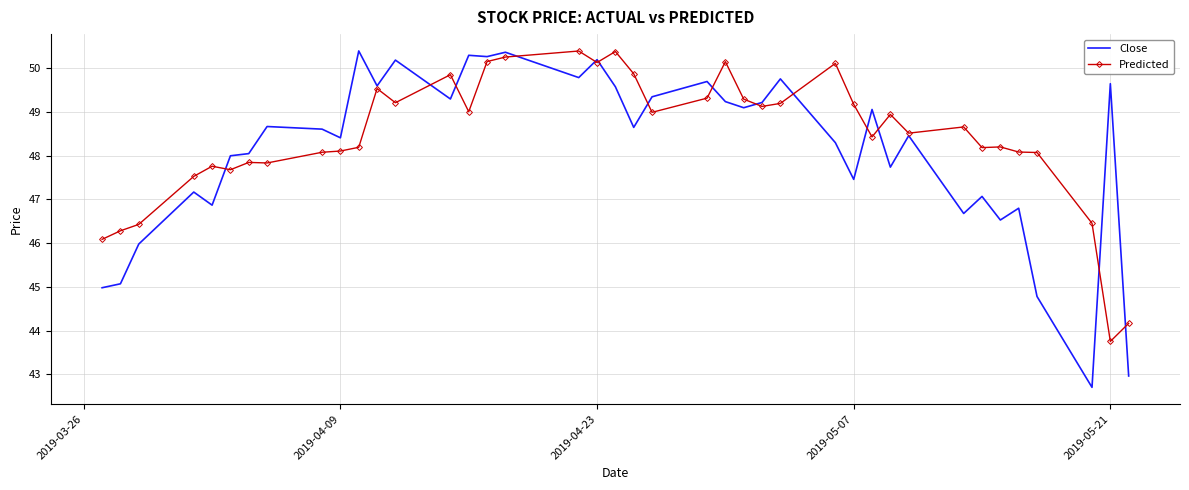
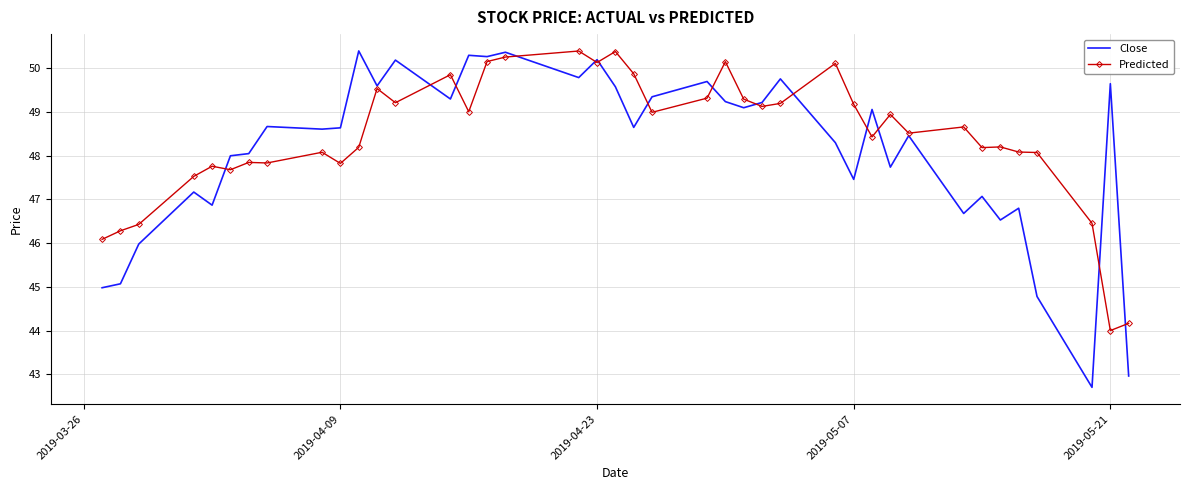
  {
    "Close": {
-     "2019-04-09": 48.4,
+     "2019-04-09": 48.6,
      "2019-04-23": 50.2,
      "2019-05-07": 47.5,
      "2019-05-21": 49.7
    },
    "Predicted": {
-     "2019-04-09": 48.1,
+     "2019-04-09": 47.8,
      "2019-04-23": 50.1,
      "2019-05-07": 49.2,
-     "2019-05-21": 43.8
+     "2019-05-21": 44.0
    }
  }
